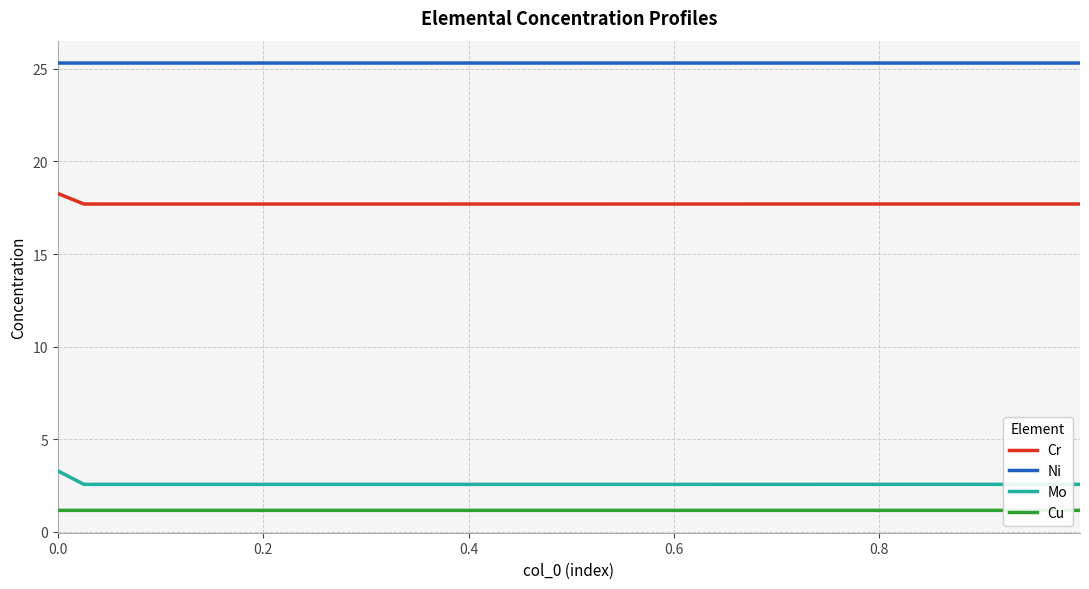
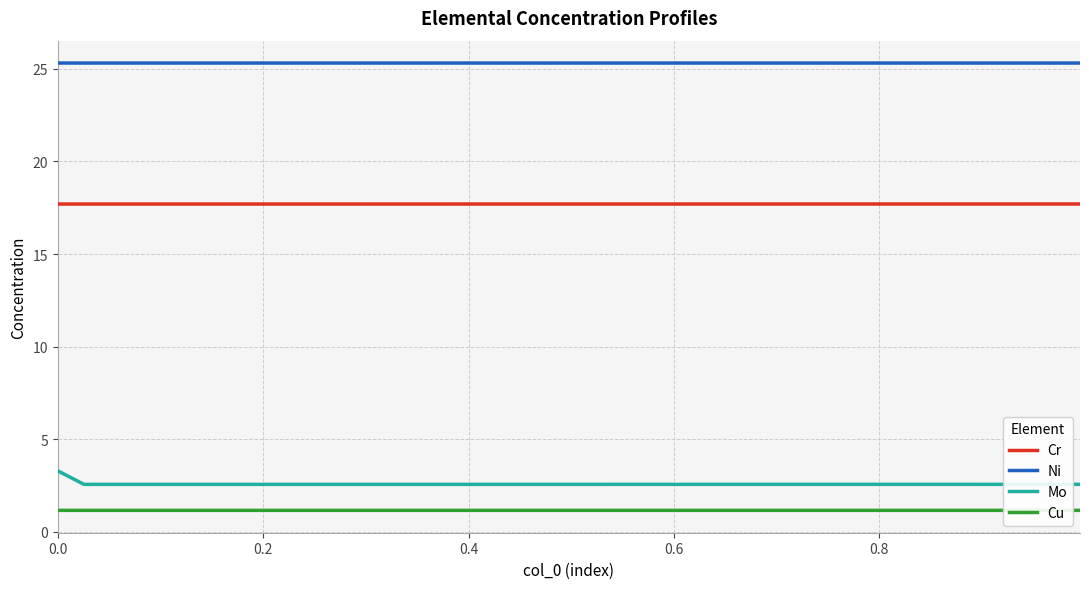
  {
    "Cr": {
-     "0.0": 18.3
+     "0.0": 17.7
    },
    "Ni": {
      "0.0": 25.3
    },
    "Mo": {
      "0.0": 3.3
    },
    "Cu": {
      "0.0": 1.2
    }
  }
